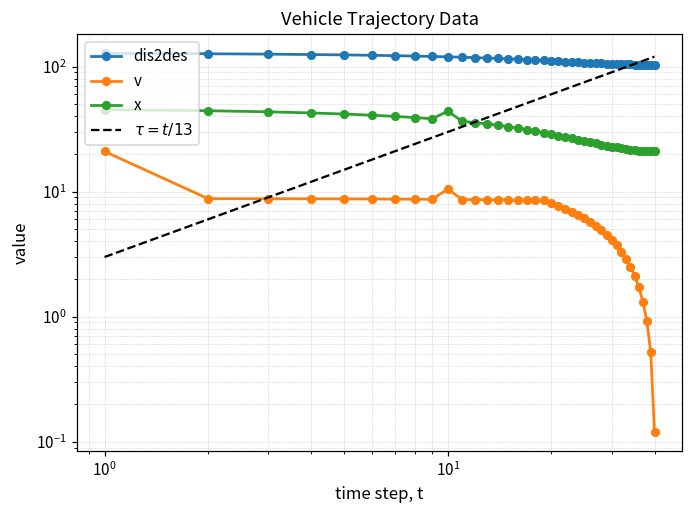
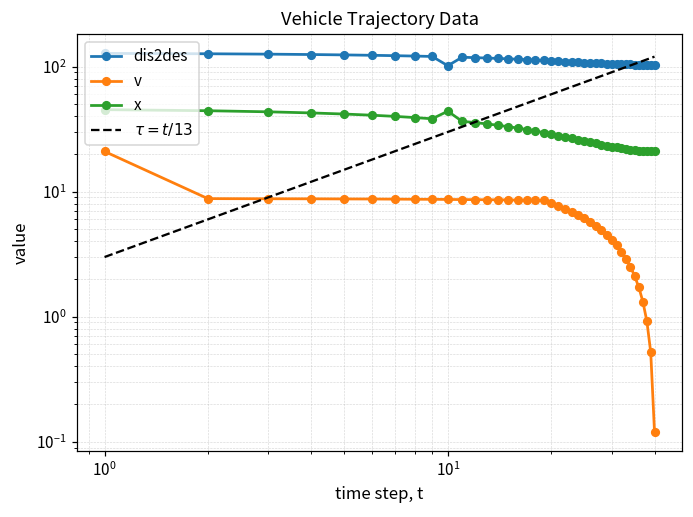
  {
    "dis2des": {
-     "10^1": 120
+     "10^1": 100
    },
    "v": {
      "10^0": 21,
-     "10^1": 10
+     "10^1": 9
    },
    "x": {
      "10^1": 44
    }
  }
